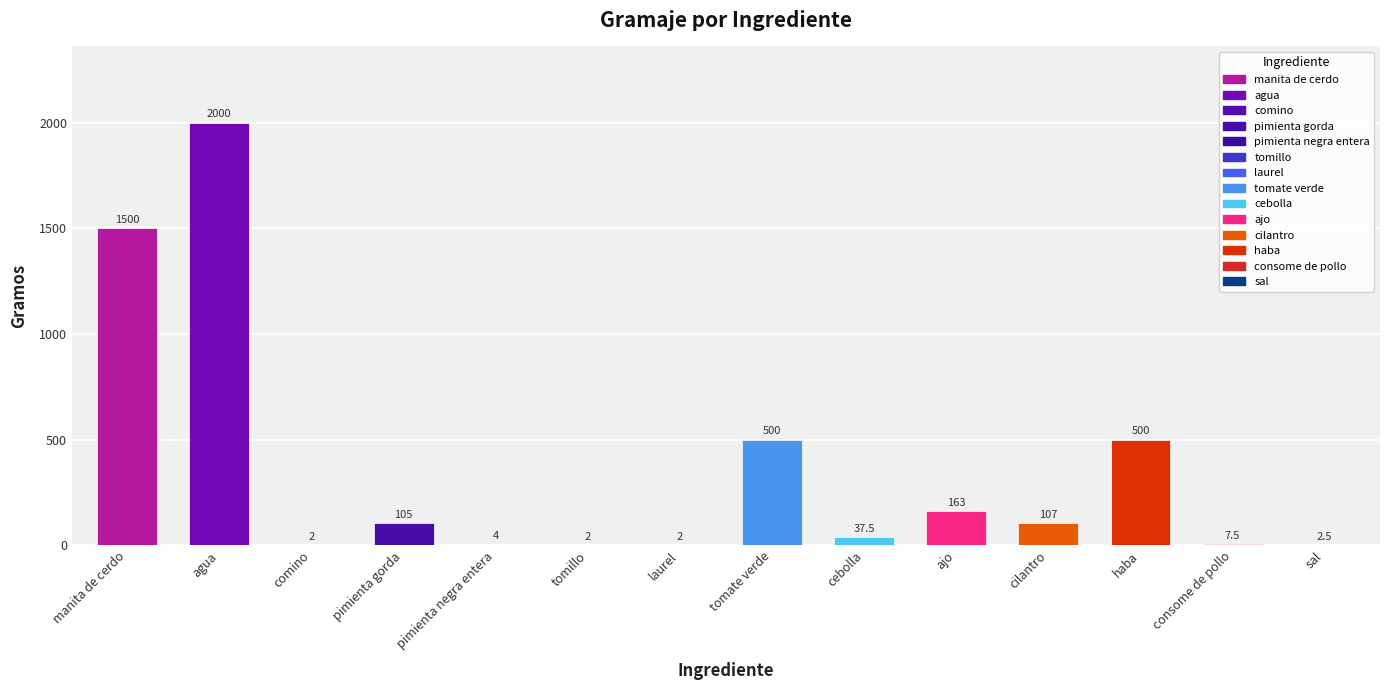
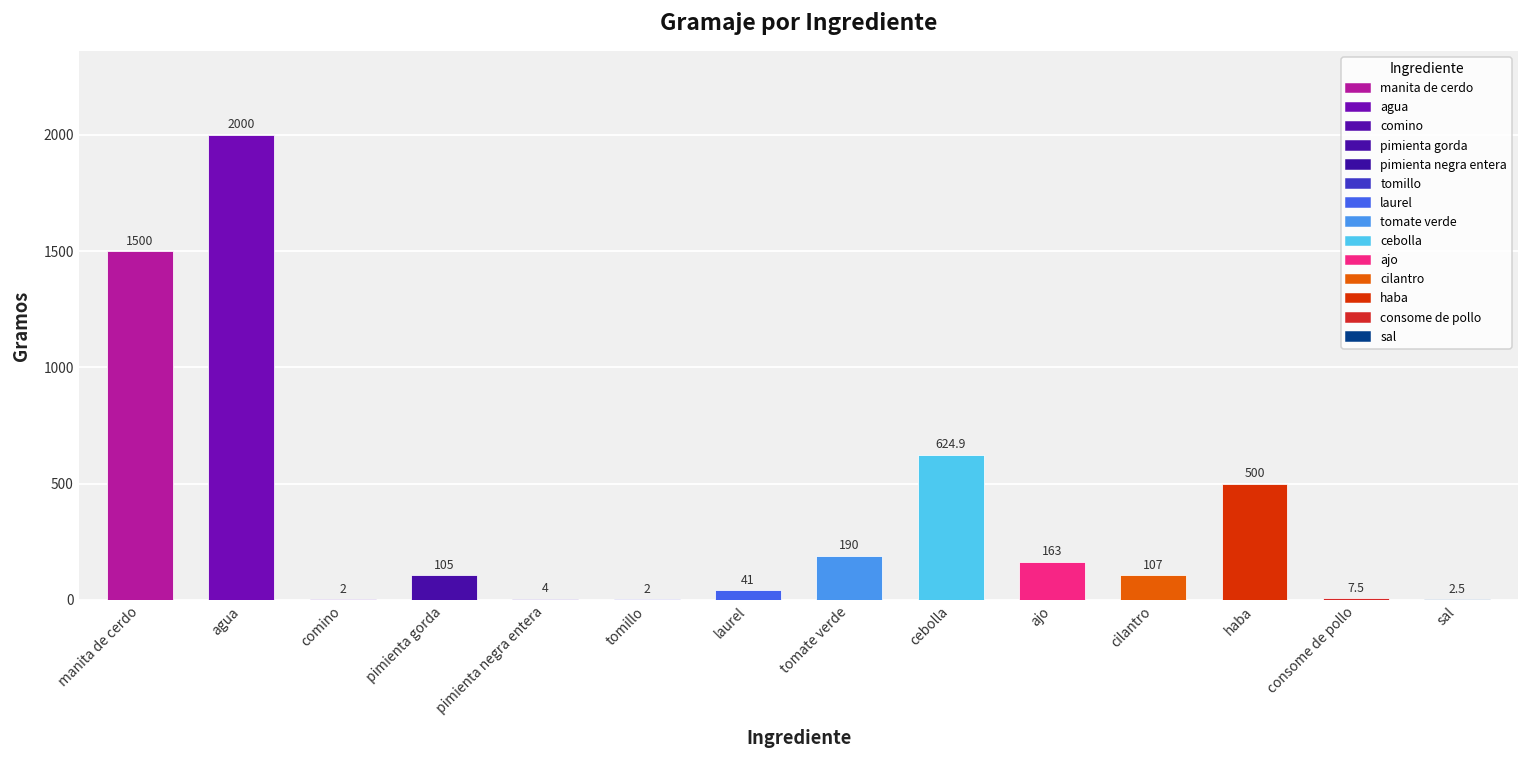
  {
    "manita de cerdo": 1500,
    "agua": 2000,
    "comino": 2,
    "pimienta gorda": 105,
    "pimienta negra entera": 4,
    "tomillo": 2,
-   "laurel": 2,
-   "tomate verde": 500,
-   "cebolla": 37.5,
+   "laurel": 41,
+   "tomate verde": 190,
+   "cebolla": 624.9,
    "ajo": 163,
    "cilantro": 107,
    "haba": 500,
    "consome de pollo": 7.5,
    "sal": 2.5
  }
